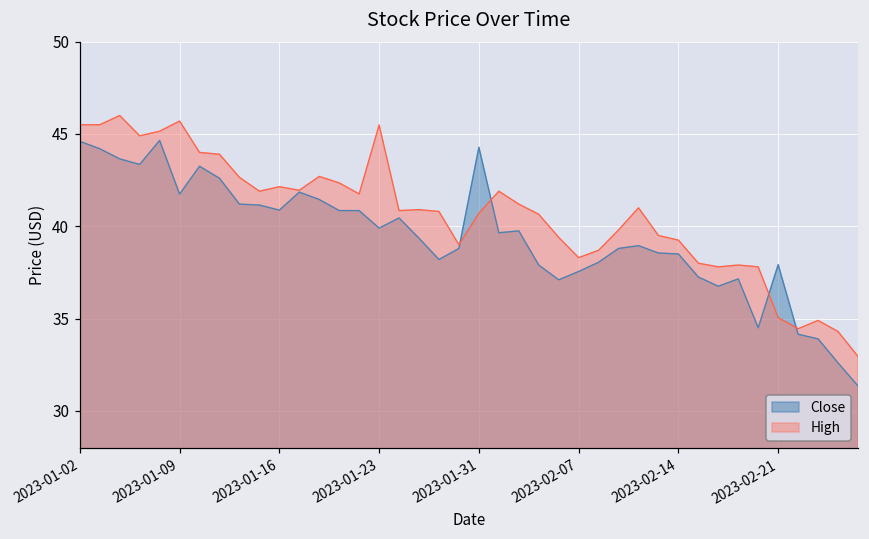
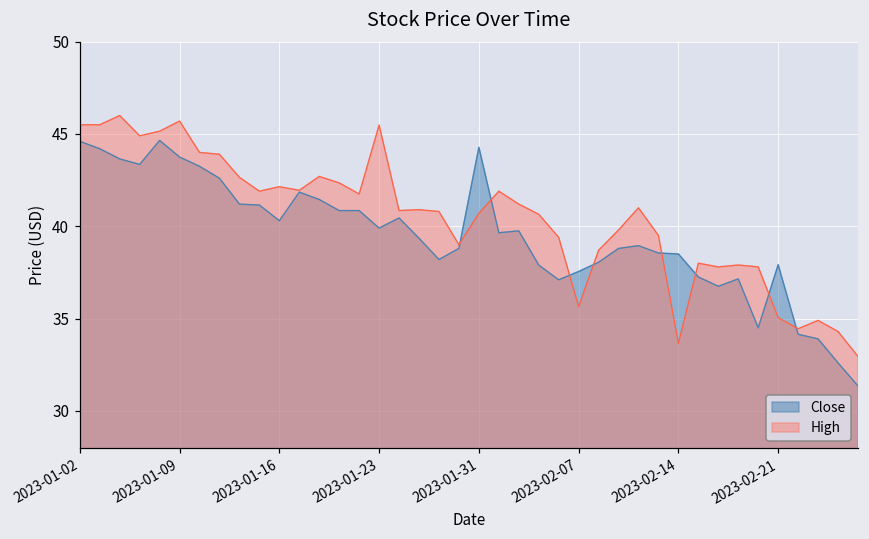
  {
    "Close": {
      "2023-01-02": 44.6,
-     "2023-01-09": 41.7,
-     "2023-01-16": 40.9,
+     "2023-01-09": 43.8,
+     "2023-01-16": 40.3,
      "2023-01-23": 39.9,
      "2023-01-31": 44.3,
      "2023-02-07": 37.5,
      "2023-02-14": 38.5,
      "2023-02-21": 37.9
    },
    "High": {
      "2023-01-02": 45.5,
      "2023-01-09": 45.7,
      "2023-01-16": 42.1,
      "2023-01-23": 45.5,
      "2023-01-31": 40.7,
-     "2023-02-07": 38.3,
-     "2023-02-14": 39.3,
+     "2023-02-07": 35.6,
+     "2023-02-14": 33.7,
      "2023-02-21": 35.0
    }
  }
